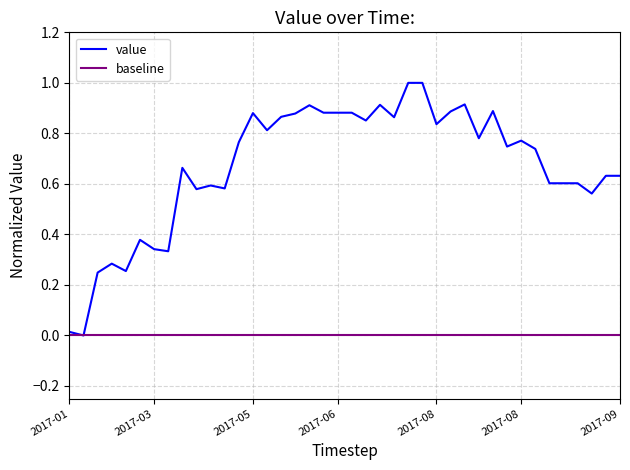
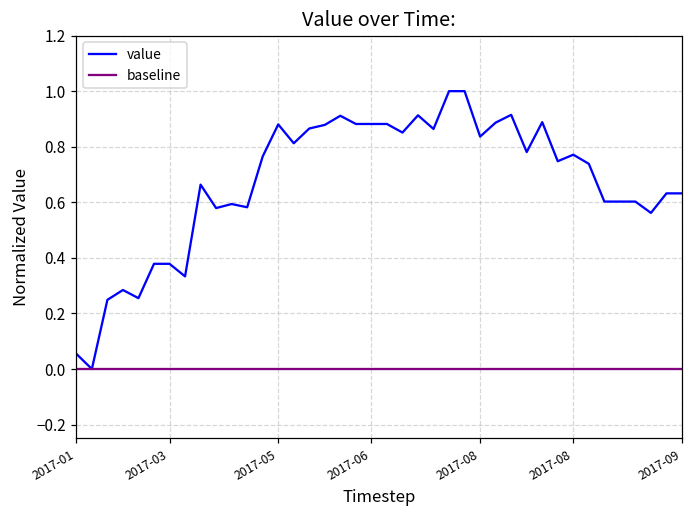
  {
-   "2017-01": 0.01,
-   "2017-03": 0.34,
+   "2017-01": 0.05,
+   "2017-03": 0.38,
    "2017-05": 0.88,
    "2017-06": 0.88,
    "2017-09": 0.63
  }
